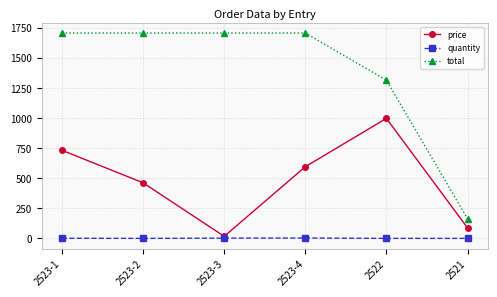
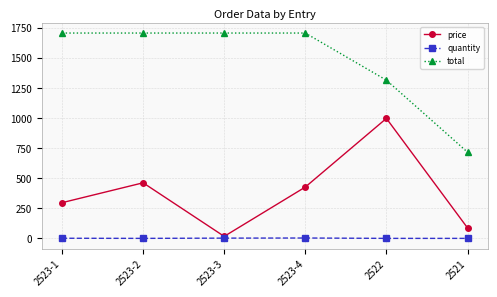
  {
    "price": {
-     "2523-1": 730,
+     "2523-1": 300,
      "2523-2": 460,
-     "2523-4": 600,
+     "2523-4": 430,
      "2522": 1000,
      "2521": 90
    },
    "quantity": {
      "2523-1": 0,
      "2523-2": 0,
      "2523-4": 0,
      "2522": 0,
      "2521": 0
    },
    "total": {
      "2523-1": 1700,
      "2523-2": 1700,
      "2523-3": 1700,
      "2523-4": 1700,
      "2522": 1310,
-     "2521": 160
+     "2521": 720
    }
  }
